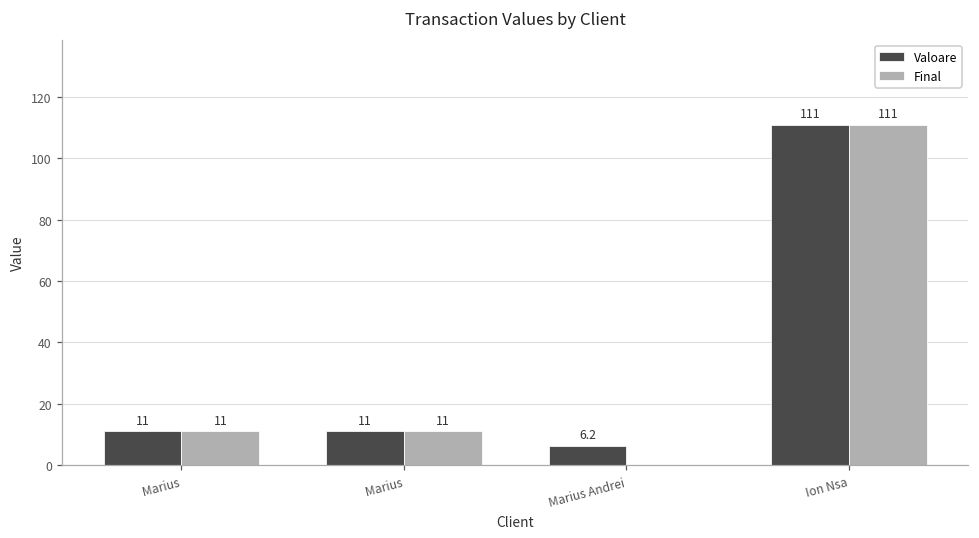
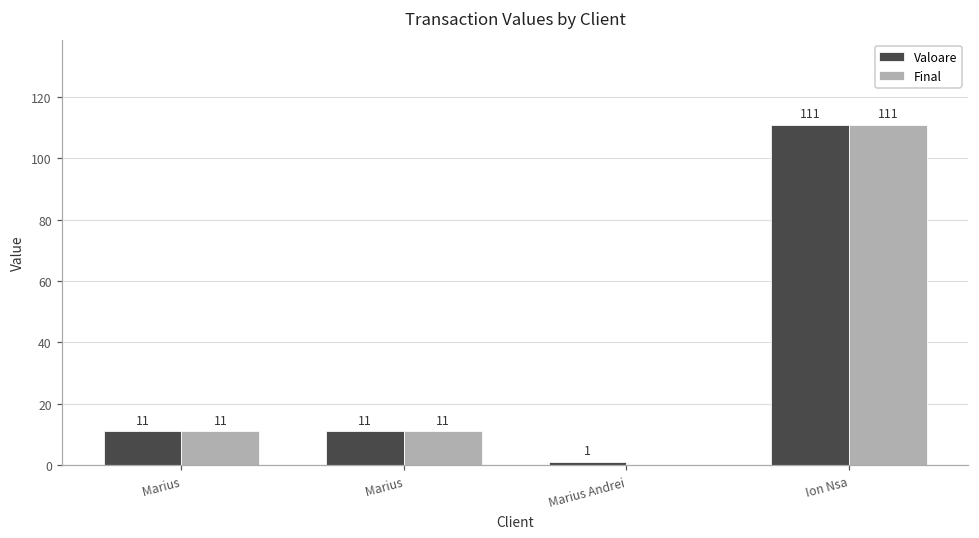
  {
    "Valoare": {
-     "Marius Andrei": 6.2,
+     "Marius Andrei": 1,
      "Ion Nsa": 111
    },
    "Final": {
      "Ion Nsa": 111
    }
  }
